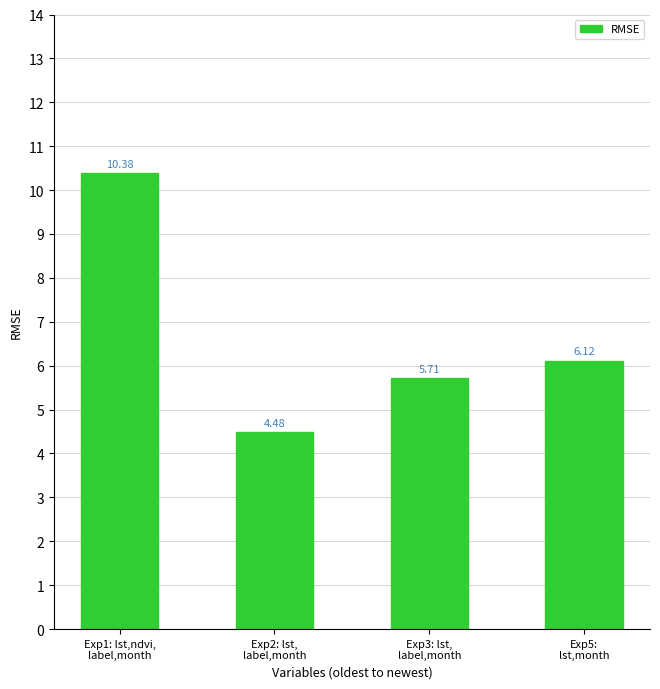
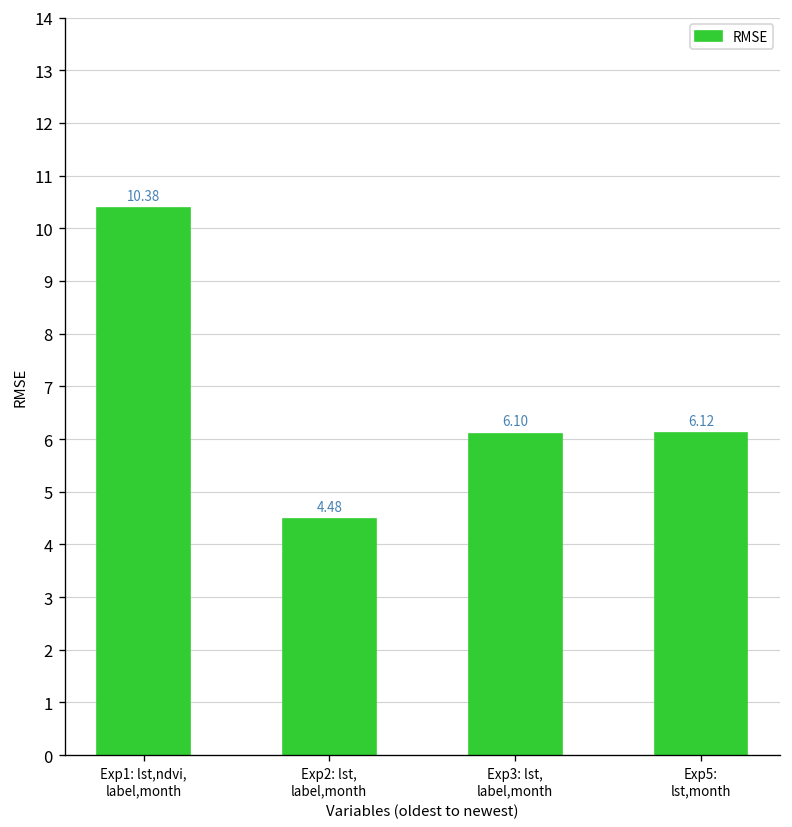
  {
    "Exp1: lst,ndvi, label,month": 10.38,
    "Exp2: lst, label,month": 4.48,
-   "Exp3: lst, label,month": 5.71,
+   "Exp3: lst, label,month": 6.10,
    "Exp5: lst,month": 6.12
  }
